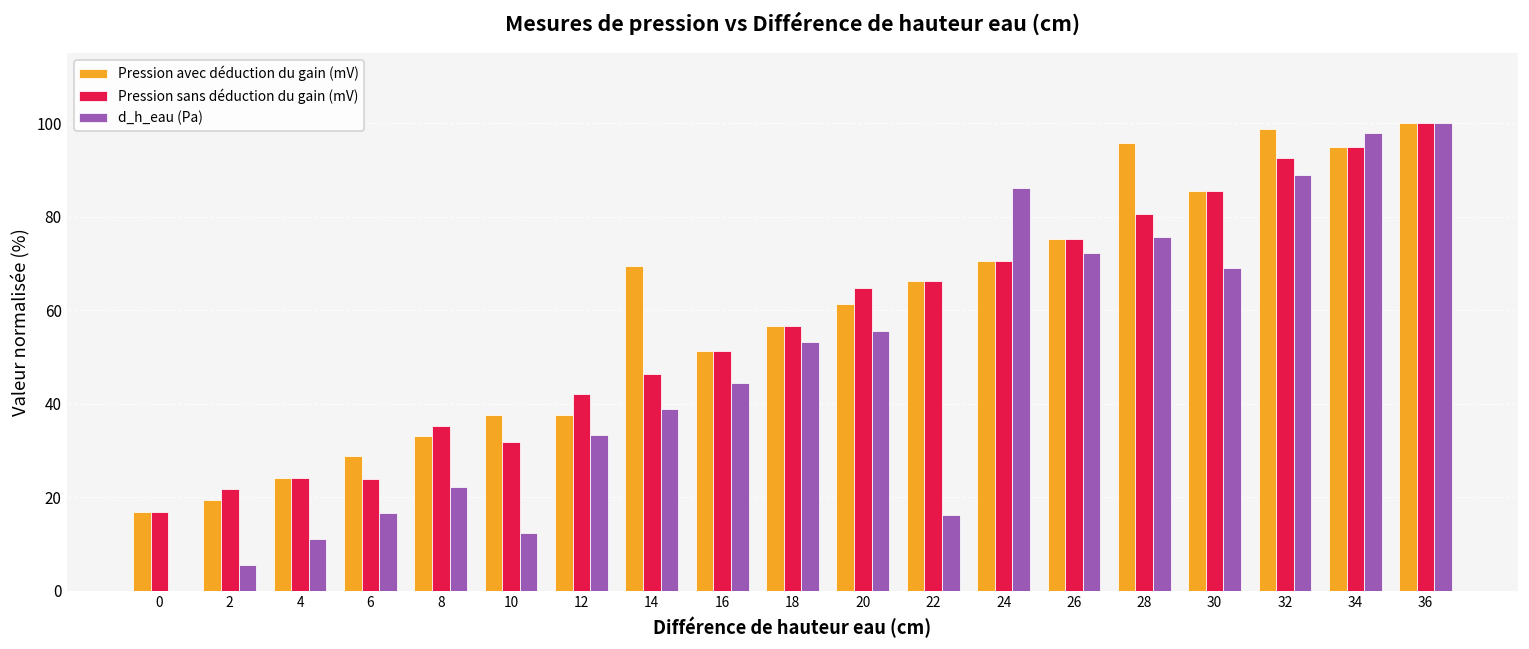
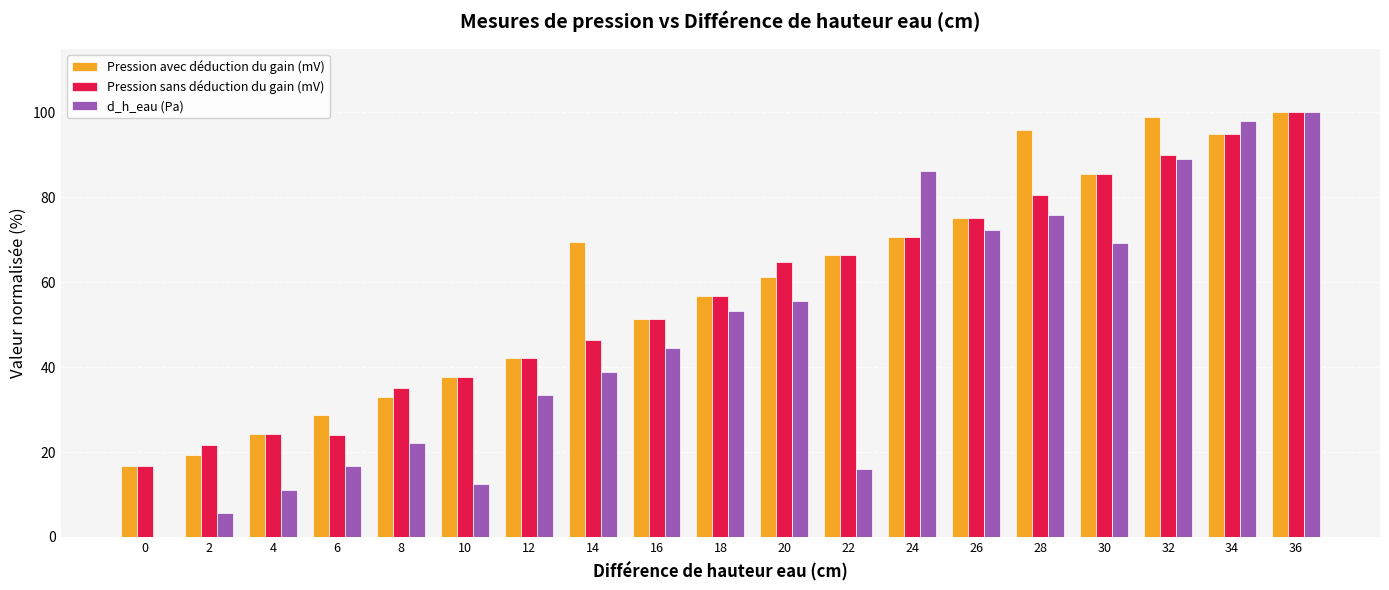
  {
    "Pression avec déduction du gain (mV)": {
      "0": 17,
      "2": 19,
      "4": 24,
      "6": 29,
      "8": 33,
      "10": 38,
-     "12": 38,
+     "12": 42,
      "14": 70,
      "16": 51,
      "18": 57,
      "20": 61,
      "22": 66,
      "24": 71,
      "26": 75,
      "28": 96,
      "30": 85,
      "32": 99,
      "34": 95,
      "36": 100
    },
    "Pression sans déduction du gain (mV)": {
      "0": 17,
      "2": 22,
      "4": 24,
      "6": 24,
      "8": 35,
-     "10": 32,
+     "10": 38,
      "12": 42,
      "14": 46,
      "16": 51,
      "18": 57,
      "20": 65,
      "22": 66,
      "24": 71,
      "26": 75,
      "28": 81,
      "30": 85,
-     "32": 93,
+     "32": 90,
      "34": 95,
      "36": 100
    },
    "d_h_eau (Pa)": {
      "0": 0,
      "2": 6,
      "4": 11,
      "6": 17,
      "8": 22,
      "10": 12,
      "12": 33,
      "14": 39,
      "16": 44,
      "18": 53,
      "20": 56,
      "22": 16,
      "24": 86,
      "26": 72,
      "28": 76,
      "30": 69,
      "32": 89,
      "34": 98,
      "36": 100
    }
  }
